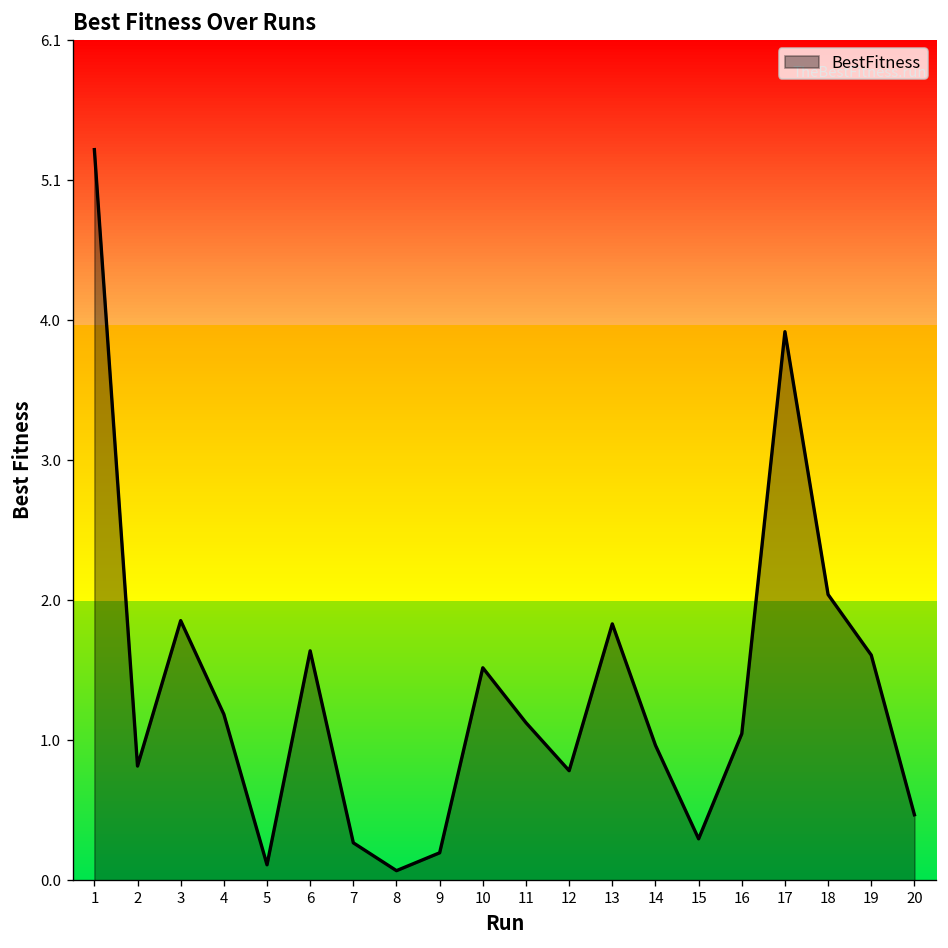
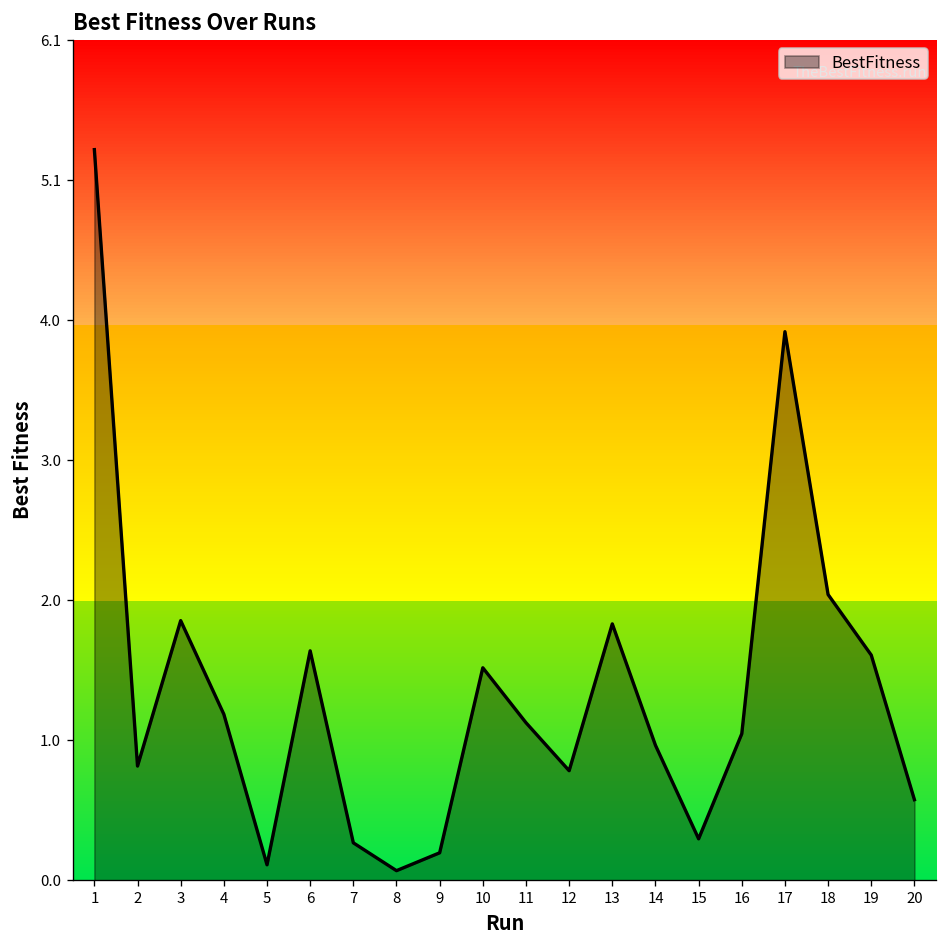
  {
    "1": 5.27,
    "2": 0.83,
    "3": 1.87,
    "4": 1.20,
    "5": 0.11,
    "6": 1.66,
    "7": 0.27,
    "8": 0.07,
    "9": 0.20,
    "10": 1.53,
    "11": 1.14,
    "12": 0.79,
    "13": 1.85,
    "14": 0.98,
    "15": 0.30,
    "16": 1.06,
    "17": 3.96,
    "18": 2.06,
    "19": 1.63,
-   "20": 0.47
+   "20": 0.58
  }
